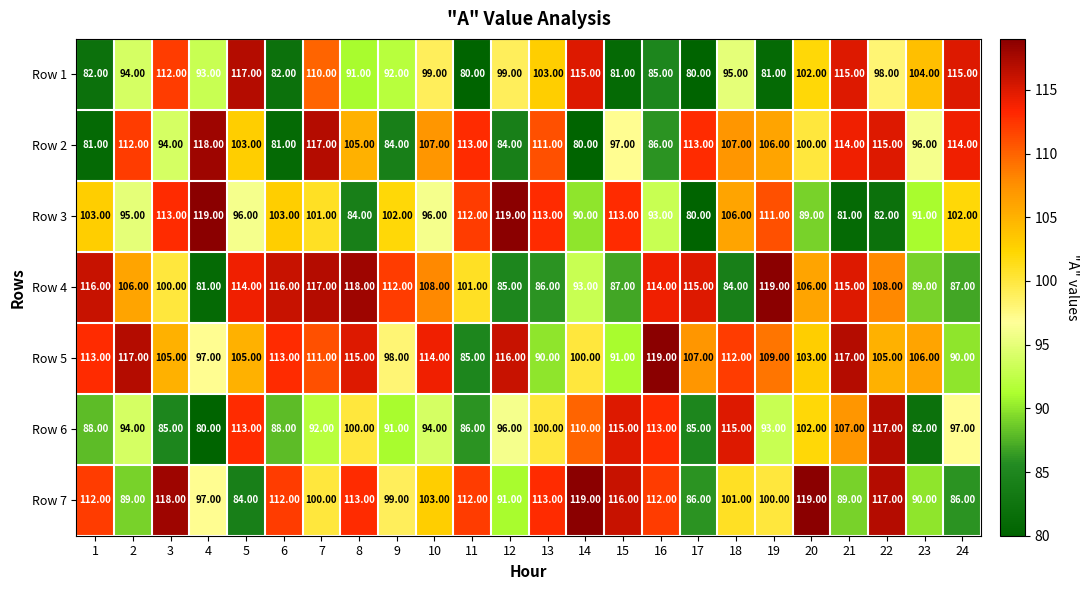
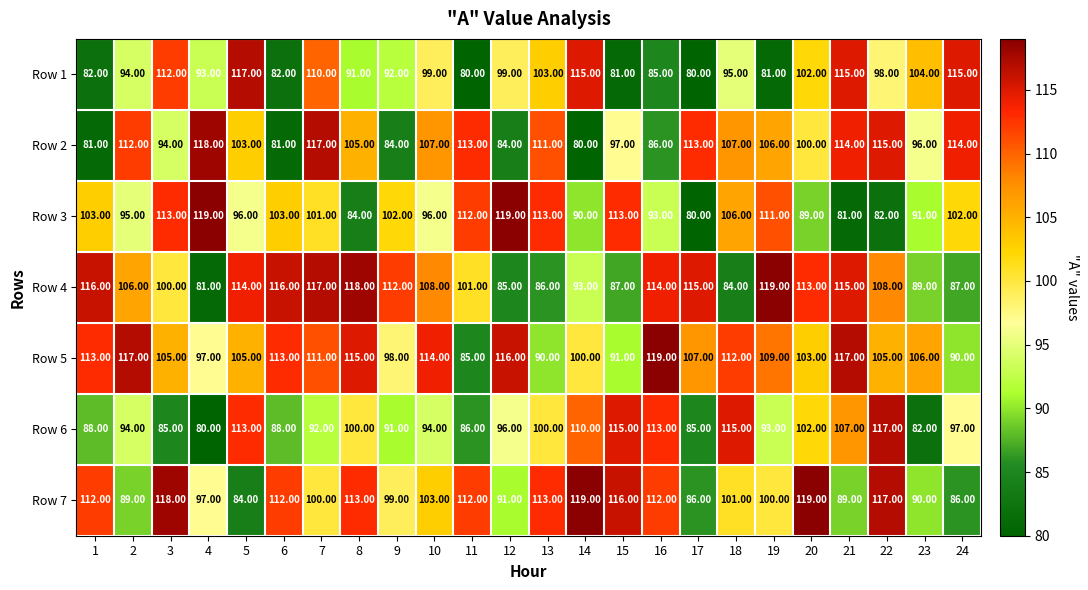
  {
    "Row 1": {
      "1": 82.00,
      "2": 94.00,
      "3": 112.00,
      "4": 93.00,
      "5": 117.00,
      "6": 82.00,
      "7": 110.00,
      "8": 91.00,
      "9": 92.00,
      "10": 99.00,
      "11": 80.00,
      "12": 99.00,
      "13": 103.00,
      "14": 115.00,
      "15": 81.00,
      "16": 85.00,
      "17": 80.00,
      "18": 95.00,
      "19": 81.00,
      "20": 102.00,
      "21": 115.00,
      "22": 98.00,
      "23": 104.00,
      "24": 115.00
    },
    "Row 2": {
      "1": 81.00,
      "2": 112.00,
      "3": 94.00,
      "4": 118.00,
      "5": 103.00,
      "6": 81.00,
      "7": 117.00,
      "8": 105.00,
      "9": 84.00,
      "10": 107.00,
      "11": 113.00,
      "12": 84.00,
      "13": 111.00,
      "14": 80.00,
      "15": 97.00,
      "16": 86.00,
      "17": 113.00,
      "18": 107.00,
      "19": 106.00,
      "20": 100.00,
      "21": 114.00,
      "22": 115.00,
      "23": 96.00,
      "24": 114.00
    },
    "Row 3": {
      "1": 103.00,
      "2": 95.00,
      "3": 113.00,
      "4": 119.00,
      "5": 96.00,
      "6": 103.00,
      "7": 101.00,
      "8": 84.00,
      "9": 102.00,
      "10": 96.00,
      "11": 112.00,
      "12": 119.00,
      "13": 113.00,
      "14": 90.00,
      "15": 113.00,
      "16": 93.00,
      "17": 80.00,
      "18": 106.00,
      "19": 111.00,
      "20": 89.00,
      "21": 81.00,
      "22": 82.00,
      "23": 91.00,
      "24": 102.00
    },
    "Row 4": {
      "1": 116.00,
      "2": 106.00,
      "3": 100.00,
      "4": 81.00,
      "5": 114.00,
      "6": 116.00,
      "7": 117.00,
      "8": 118.00,
      "9": 112.00,
      "10": 108.00,
      "11": 101.00,
      "12": 85.00,
      "13": 86.00,
      "14": 93.00,
      "15": 87.00,
      "16": 114.00,
      "17": 115.00,
      "18": 84.00,
      "19": 119.00,
-     "20": 106.00,
+     "20": 113.00,
      "21": 115.00,
      "22": 108.00,
      "23": 89.00,
      "24": 87.00
    },
    "Row 5": {
      "1": 113.00,
      "2": 117.00,
      "3": 105.00,
      "4": 97.00,
      "5": 105.00,
      "6": 113.00,
      "7": 111.00,
      "8": 115.00,
      "9": 98.00,
      "10": 114.00,
      "11": 85.00,
      "12": 116.00,
      "13": 90.00,
      "14": 100.00,
      "15": 91.00,
      "16": 119.00,
      "17": 107.00,
      "18": 112.00,
      "19": 109.00,
      "20": 103.00,
      "21": 117.00,
      "22": 105.00,
      "23": 106.00,
      "24": 90.00
    },
    "Row 6": {
      "1": 88.00,
      "2": 94.00,
      "3": 85.00,
      "4": 80.00,
      "5": 113.00,
      "6": 88.00,
      "7": 92.00,
      "8": 100.00,
      "9": 91.00,
      "10": 94.00,
      "11": 86.00,
      "12": 96.00,
      "13": 100.00,
      "14": 110.00,
      "15": 115.00,
      "16": 113.00,
      "17": 85.00,
      "18": 115.00,
      "19": 93.00,
      "20": 102.00,
      "21": 107.00,
      "22": 117.00,
      "23": 82.00,
      "24": 97.00
    },
    "Row 7": {
      "1": 112.00,
      "2": 89.00,
      "3": 118.00,
      "4": 97.00,
      "5": 84.00,
      "6": 112.00,
      "7": 100.00,
      "8": 113.00,
      "9": 99.00,
      "10": 103.00,
      "11": 112.00,
      "12": 91.00,
      "13": 113.00,
      "14": 119.00,
      "15": 116.00,
      "16": 112.00,
      "17": 86.00,
      "18": 101.00,
      "19": 100.00,
      "20": 119.00,
      "21": 89.00,
      "22": 117.00,
      "23": 90.00,
      "24": 86.00
    }
  }
